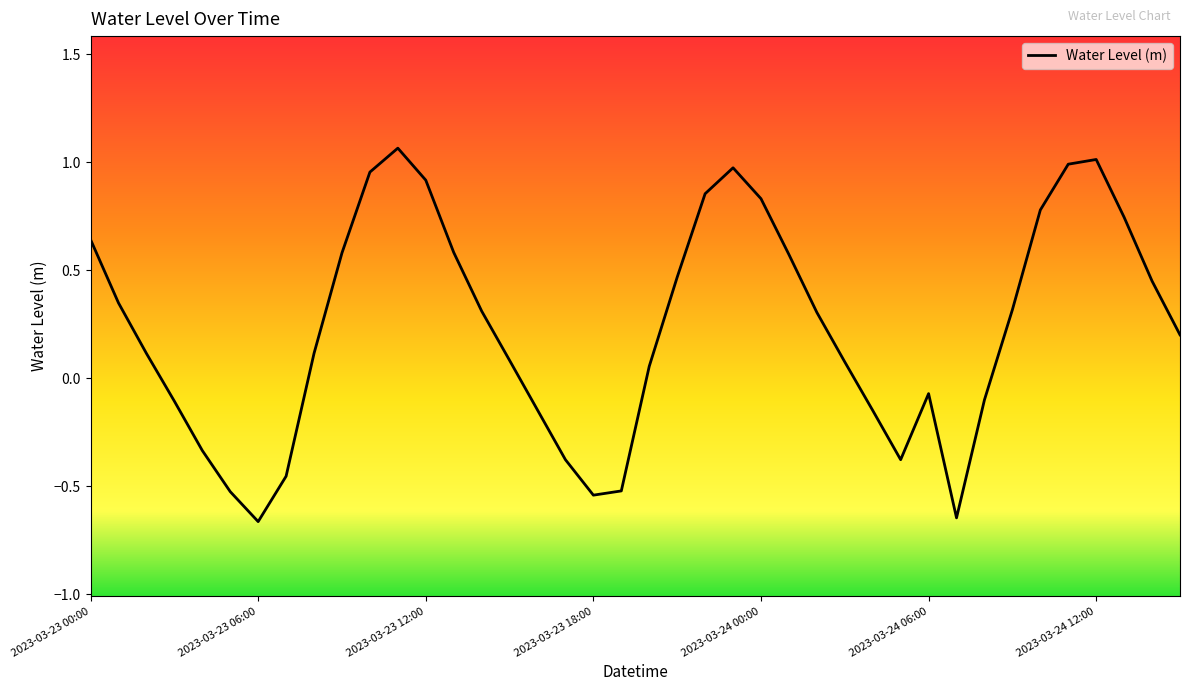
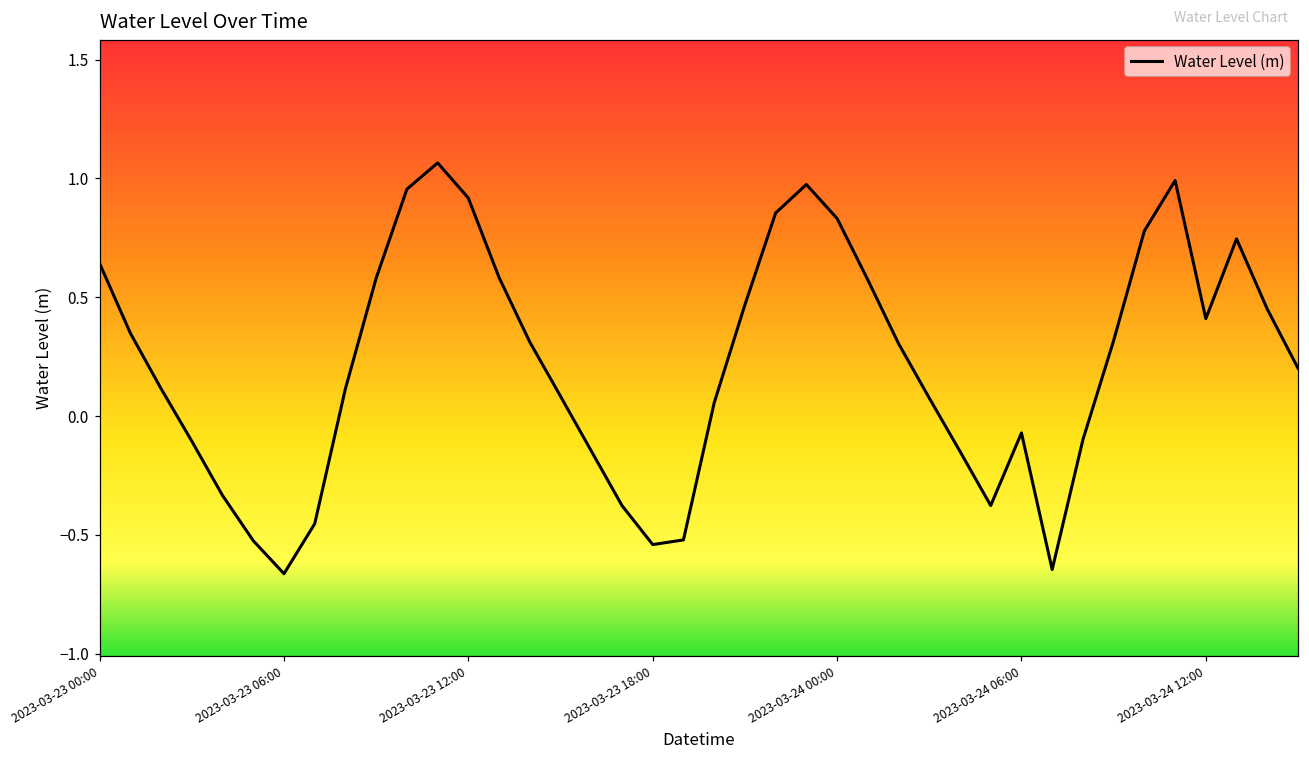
  {
    "2023-03-23 00:00": 0.64,
    "2023-03-23 06:00": -0.66,
    "2023-03-23 12:00": 0.92,
    "2023-03-23 18:00": -0.54,
    "2023-03-24 00:00": 0.83,
    "2023-03-24 06:00": -0.07,
-   "2023-03-24 12:00": 1.01
+   "2023-03-24 12:00": 0.41
  }
